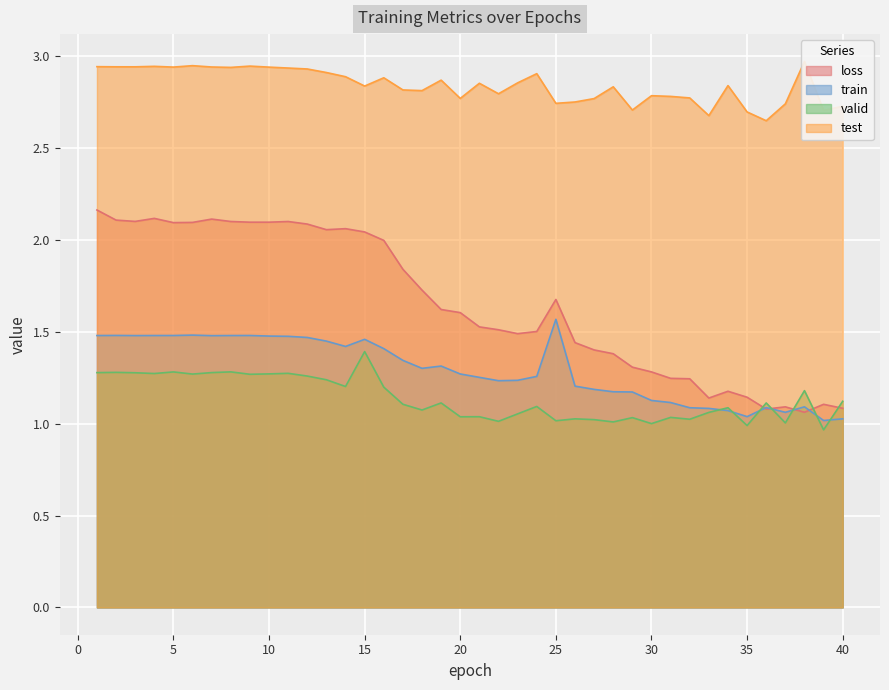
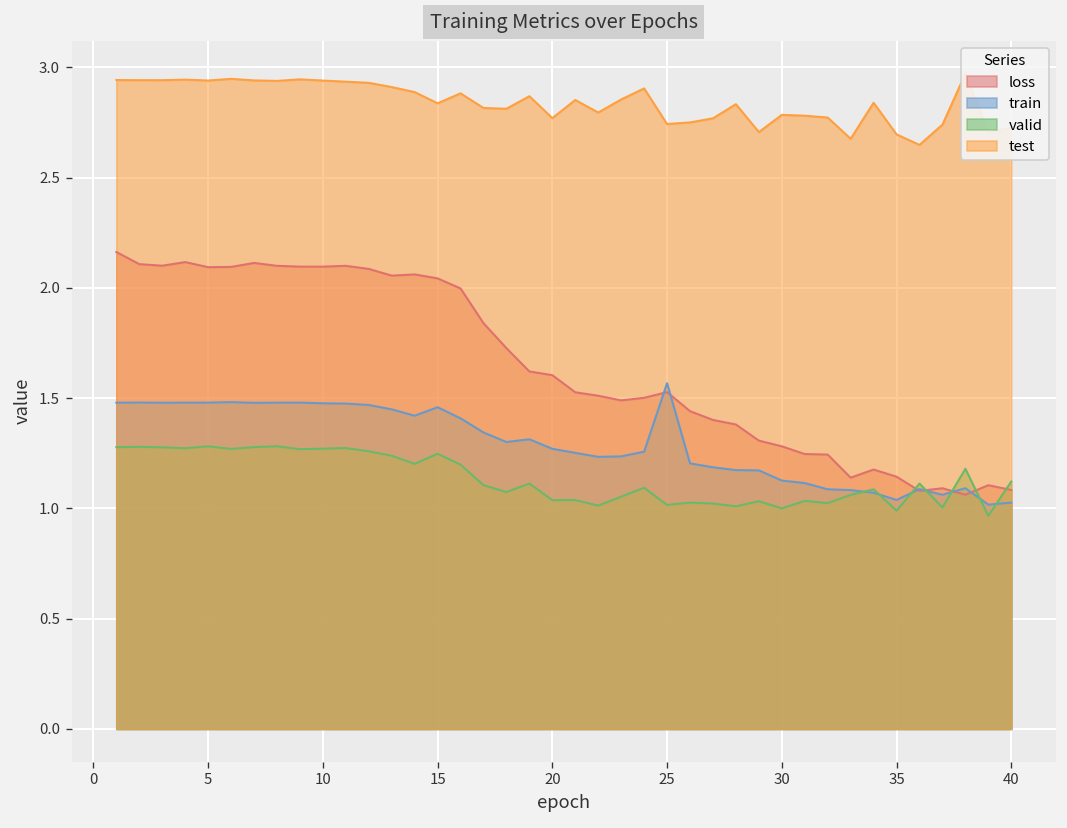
  {
    "loss": {
      "5": 2.09,
      "10": 2.10,
      "15": 2.04,
      "20": 1.60,
-     "25": 1.68,
+     "25": 1.53,
      "30": 1.28,
      "35": 1.14,
      "40": 1.08
    },
    "train": {
      "5": 1.48,
      "10": 1.48,
      "15": 1.46,
      "20": 1.27,
      "25": 1.57,
      "30": 1.13,
      "35": 1.04,
      "40": 1.03
    },
    "valid": {
      "5": 1.28,
      "10": 1.27,
-     "15": 1.39,
+     "15": 1.25,
      "20": 1.04,
      "25": 1.02,
      "30": 1.00,
      "35": 0.99,
      "40": 1.12
    },
    "test": {
      "5": 2.94,
      "10": 2.94,
      "15": 2.84,
      "20": 2.77,
      "25": 2.74,
      "30": 2.79,
      "35": 2.70
    }
  }
